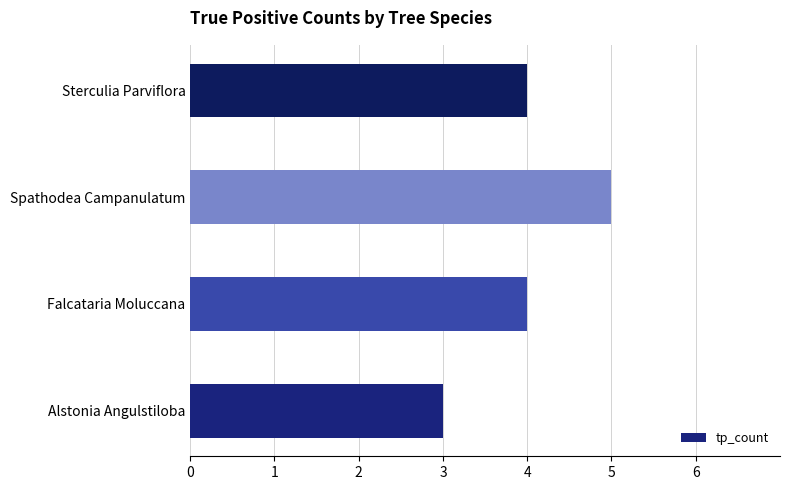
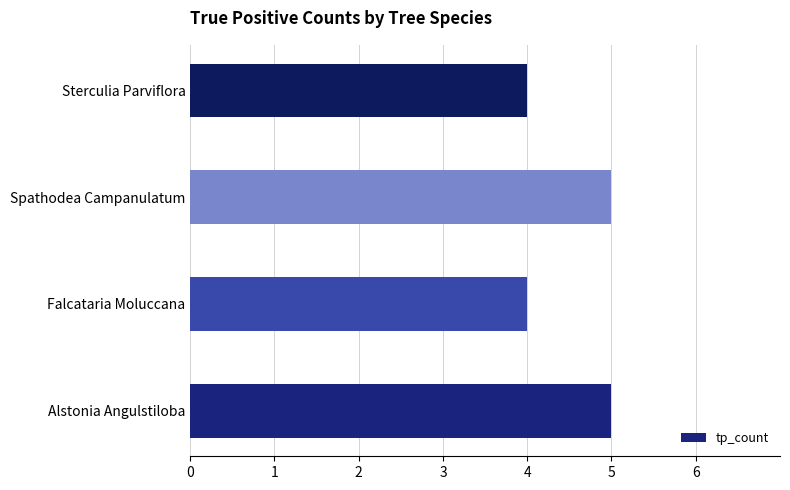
  {
    "Sterculia Parviflora": 4,
    "Spathodea Campanulatum": 5,
    "Falcataria Moluccana": 4,
-   "Alstonia Angulstiloba": 3
+   "Alstonia Angulstiloba": 5
  }
